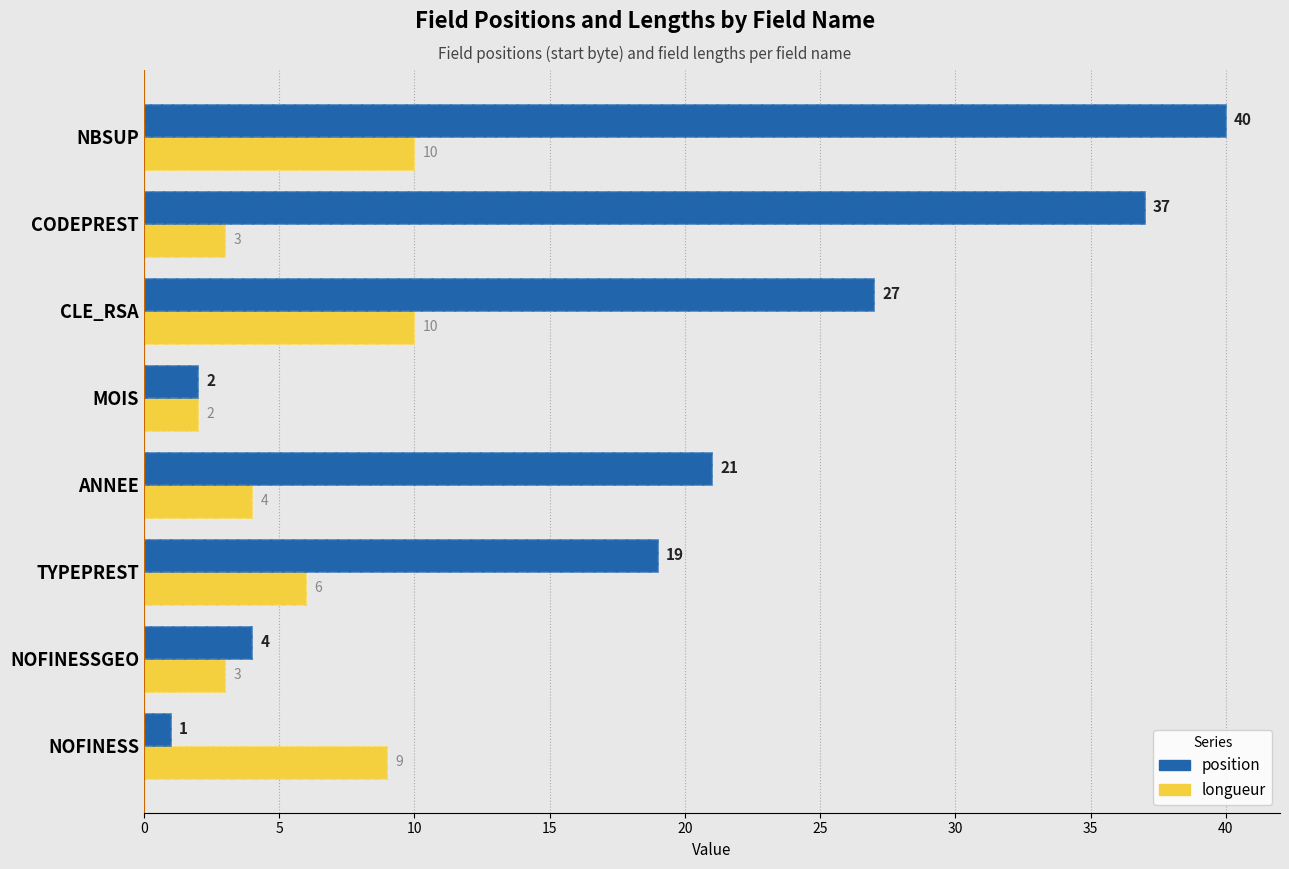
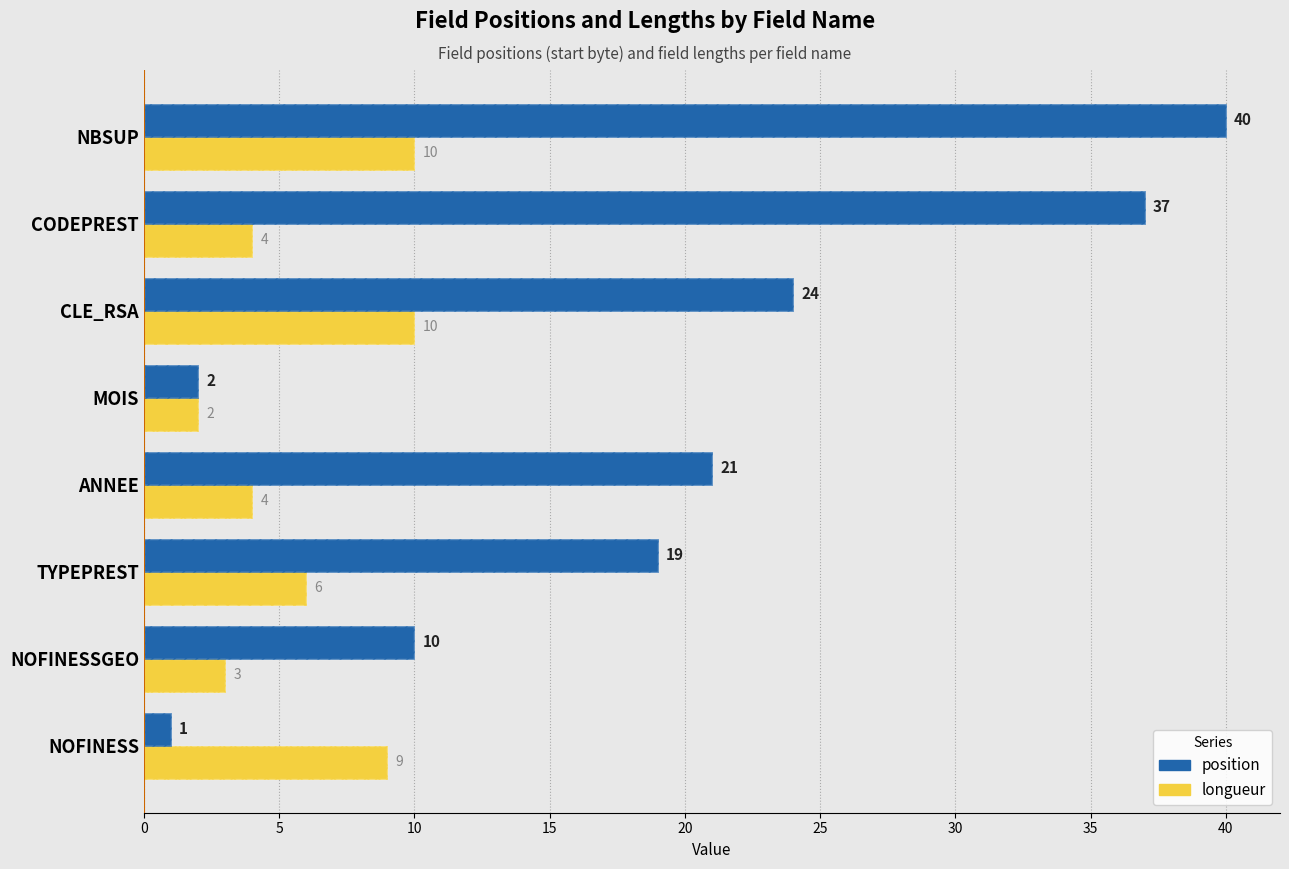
  {
    "position": {
      "NBSUP": 40,
      "CODEPREST": 37,
-     "CLE_RSA": 27,
+     "CLE_RSA": 24,
      "MOIS": 2,
      "ANNEE": 21,
      "TYPEPREST": 19,
-     "NOFINESSGEO": 4,
+     "NOFINESSGEO": 10,
      "NOFINESS": 1
    },
    "longueur": {
      "NBSUP": 10,
-     "CODEPREST": 3,
+     "CODEPREST": 4,
      "CLE_RSA": 10,
      "MOIS": 2,
      "ANNEE": 4,
      "TYPEPREST": 6,
      "NOFINESSGEO": 3,
      "NOFINESS": 9
    }
  }
